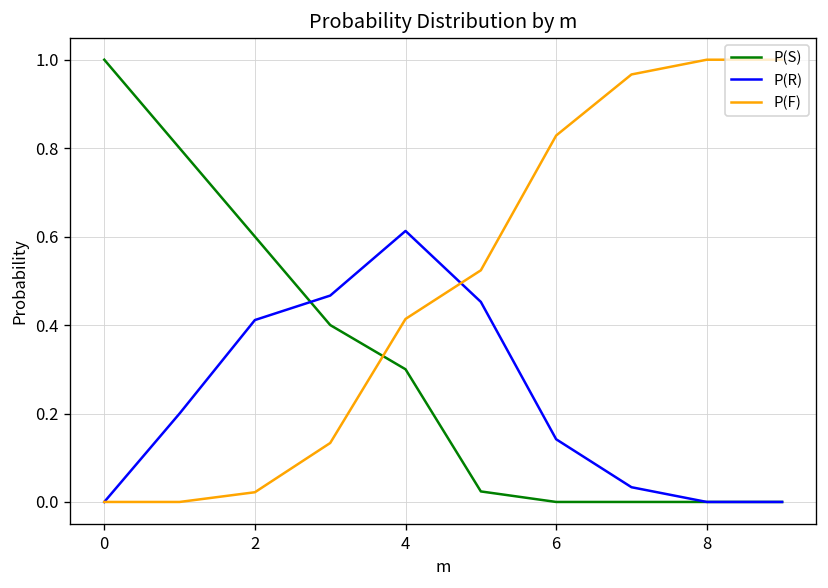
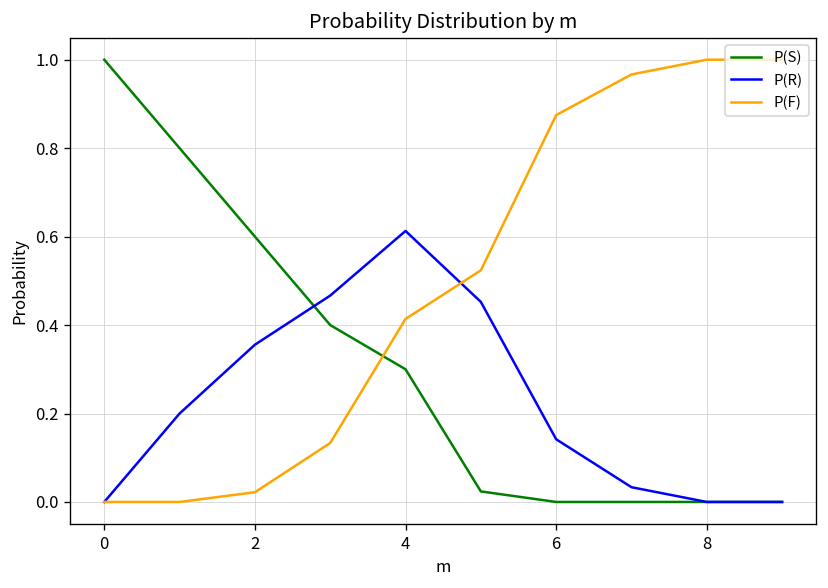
  {
    "P(S)": {
      "0": 1.00,
      "2": 0.60,
      "4": 0.30,
      "6": 0.00
    },
    "P(R)": {
-     "2": 0.41,
+     "2": 0.36,
      "4": 0.61,
      "6": 0.14
    },
    "P(F)": {
      "2": 0.02,
      "4": 0.41,
-     "6": 0.83,
+     "6": 0.87,
      "8": 1.00
    }
  }
